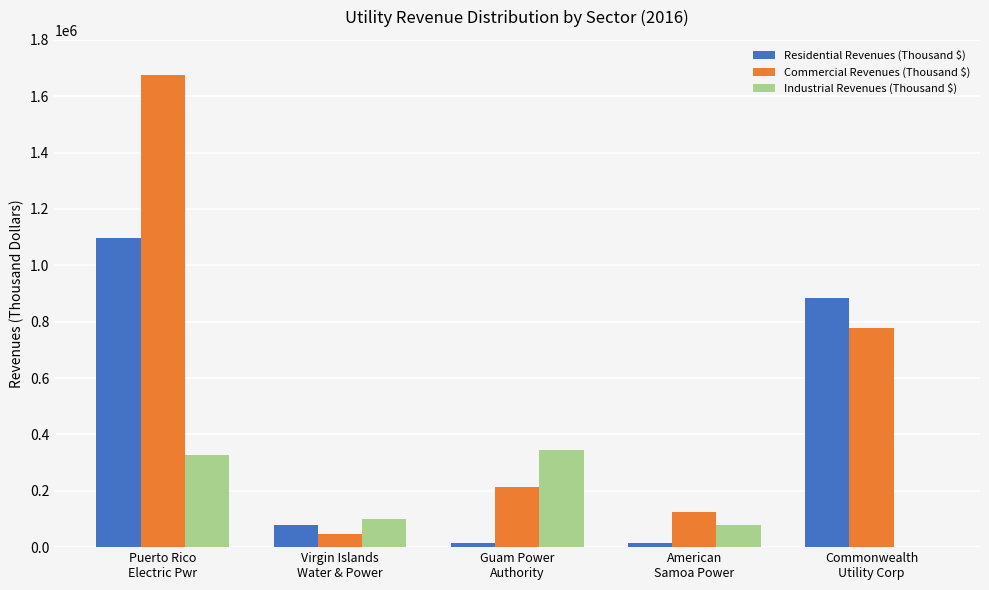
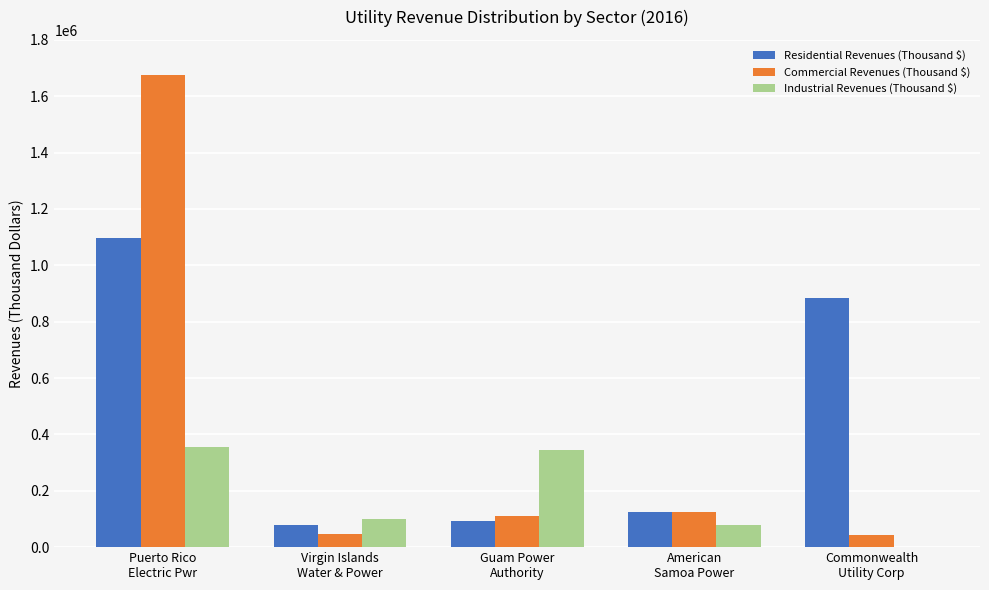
  {
    "Residential Revenues (Thousand $)": {
      "Puerto Rico Electric Pwr": 1100000,
      "Virgin Islands Water & Power": 80000,
-     "Guam Power Authority": 10000,
-     "American Samoa Power": 10000,
+     "Guam Power Authority": 90000,
+     "American Samoa Power": 130000,
      "Commonwealth Utility Corp": 880000
    },
    "Commercial Revenues (Thousand $)": {
      "Puerto Rico Electric Pwr": 1680000,
      "Virgin Islands Water & Power": 50000,
-     "Guam Power Authority": 210000,
+     "Guam Power Authority": 110000,
      "American Samoa Power": 130000,
-     "Commonwealth Utility Corp": 780000
+     "Commonwealth Utility Corp": 40000
    },
    "Industrial Revenues (Thousand $)": {
-     "Puerto Rico Electric Pwr": 330000,
+     "Puerto Rico Electric Pwr": 360000,
      "Virgin Islands Water & Power": 100000,
      "Guam Power Authority": 350000,
      "American Samoa Power": 80000,
      "Commonwealth Utility Corp": 0
    }
  }
